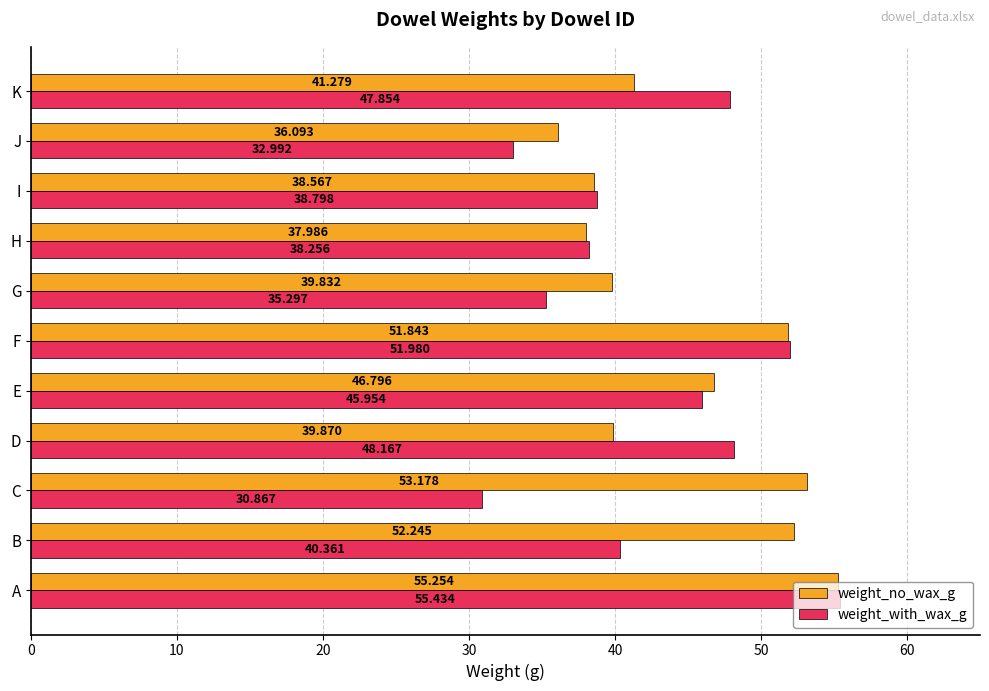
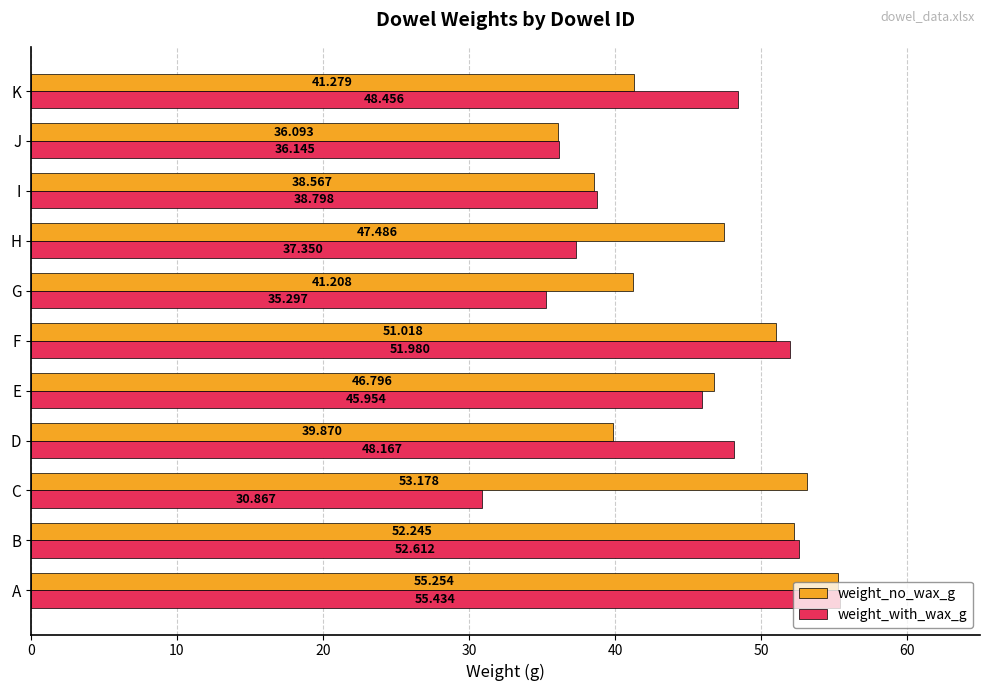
  {
    "weight_no_wax_g": {
      "K": 41.279,
      "J": 36.093,
      "I": 38.567,
-     "H": 37.986,
-     "G": 39.832,
-     "F": 51.843,
+     "H": 47.486,
+     "G": 41.208,
+     "F": 51.018,
      "E": 46.796,
      "D": 39.870,
      "C": 53.178,
      "B": 52.245
    },
    "weight_with_wax_g": {
-     "K": 47.854,
-     "J": 32.992,
+     "K": 48.456,
+     "J": 36.145,
      "I": 38.798,
-     "H": 38.256,
+     "H": 37.350,
      "G": 35.297,
      "F": 51.980,
      "E": 45.954,
      "D": 48.167,
      "C": 30.867,
-     "B": 40.361
+     "B": 52.612
    }
  }
